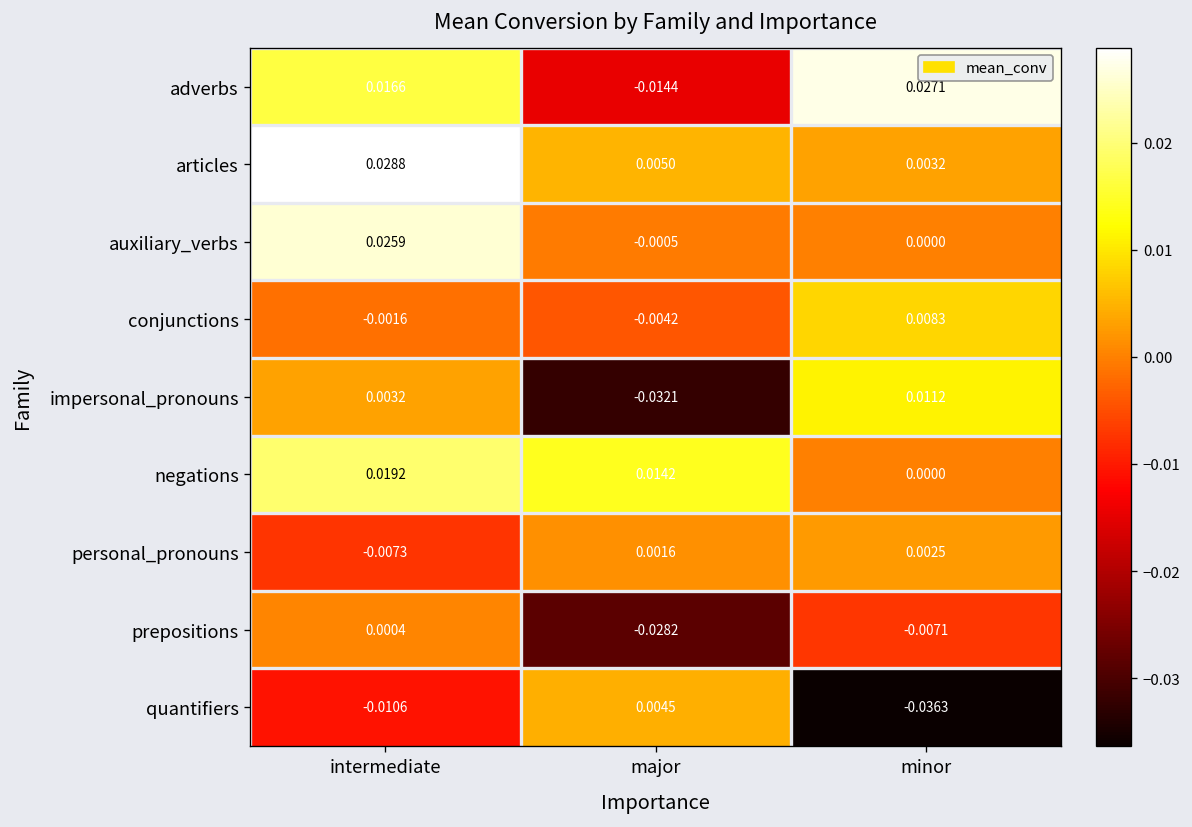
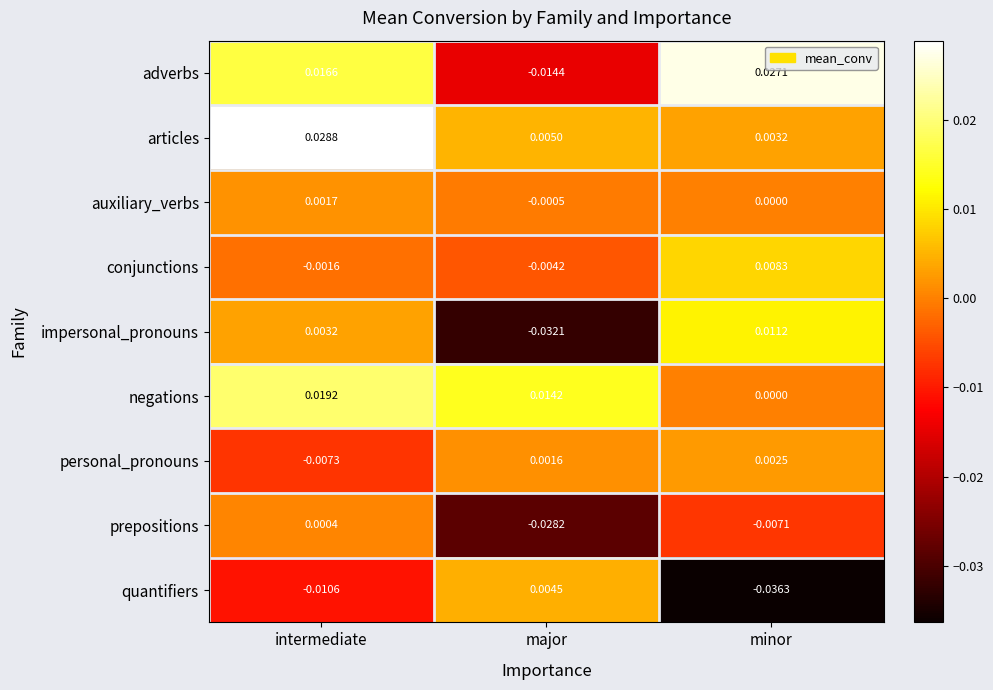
  {
    "adverbs": {
      "intermediate": 0.0166,
      "major": -0.0144
    },
    "articles": {
      "intermediate": 0.0288,
      "major": 0.0050,
      "minor": 0.0032
    },
    "auxiliary_verbs": {
-     "intermediate": 0.0259,
+     "intermediate": 0.0017,
      "major": -0.0005,
      "minor": 0.0000
    },
    "conjunctions": {
      "intermediate": -0.0016,
      "major": -0.0042,
      "minor": 0.0083
    },
    "impersonal_pronouns": {
      "intermediate": 0.0032,
      "major": -0.0321,
      "minor": 0.0112
    },
    "negations": {
      "intermediate": 0.0192,
      "major": 0.0142,
      "minor": 0.0000
    },
    "personal_pronouns": {
      "intermediate": -0.0073,
      "major": 0.0016,
      "minor": 0.0025
    },
    "prepositions": {
      "intermediate": 0.0004,
      "major": -0.0282,
      "minor": -0.0071
    },
    "quantifiers": {
      "intermediate": -0.0106,
      "major": 0.0045,
      "minor": -0.0363
    }
  }
